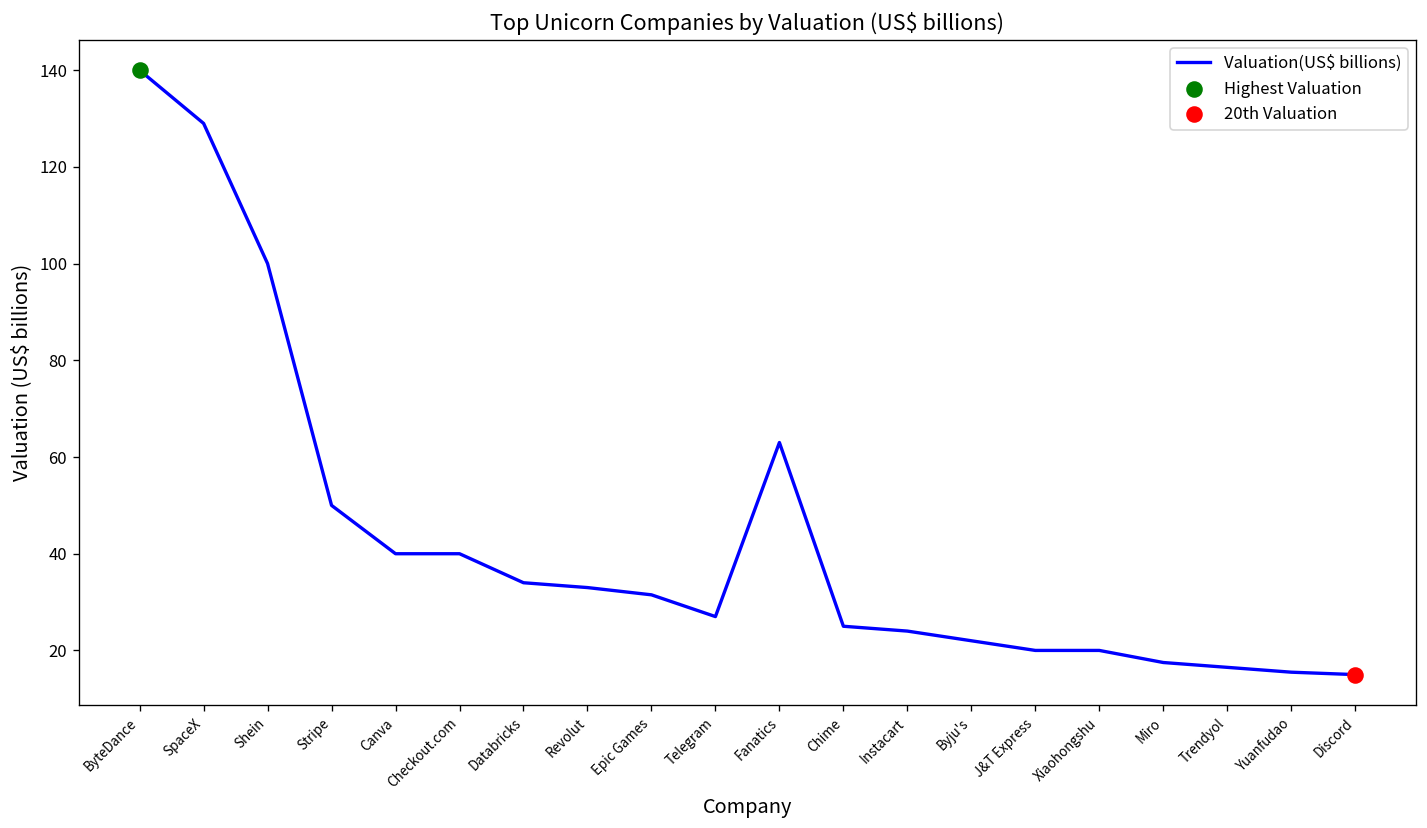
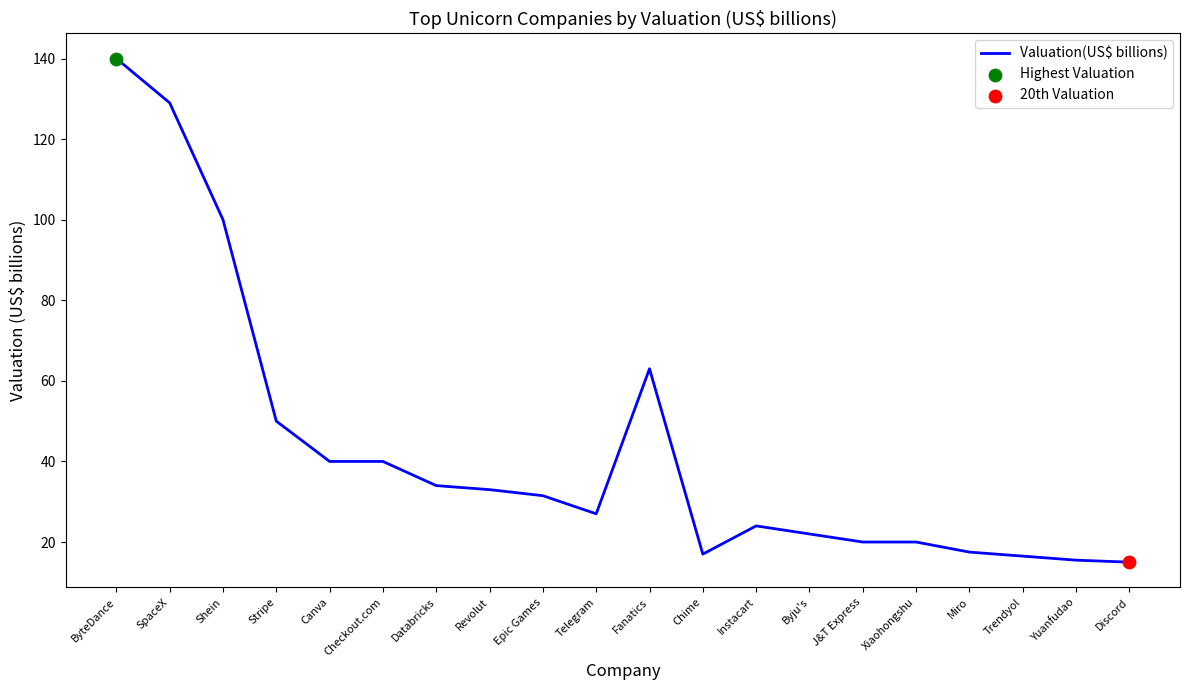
  {
    "Valuation(US$ billions)": {
      "SpaceX": 129,
      "Shein": 100,
      "Stripe": 50,
      "Canva": 40,
      "Checkout.com": 40,
      "Databricks": 34,
      "Revolut": 33,
      "Epic Games": 32,
      "Telegram": 27,
      "Fanatics": 63,
-     "Chime": 25,
+     "Chime": 17,
      "Instacart": 24,
      "Byju's": 22,
      "J&T Express": 20,
      "Xiaohongshu": 20,
      "Miro": 18,
      "Trendyol": 17,
      "Yuanfudao": 16
    }
  }
